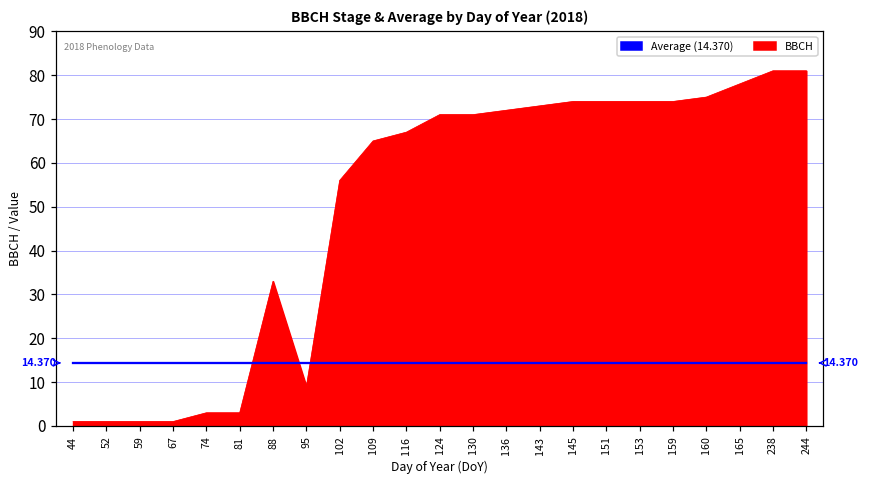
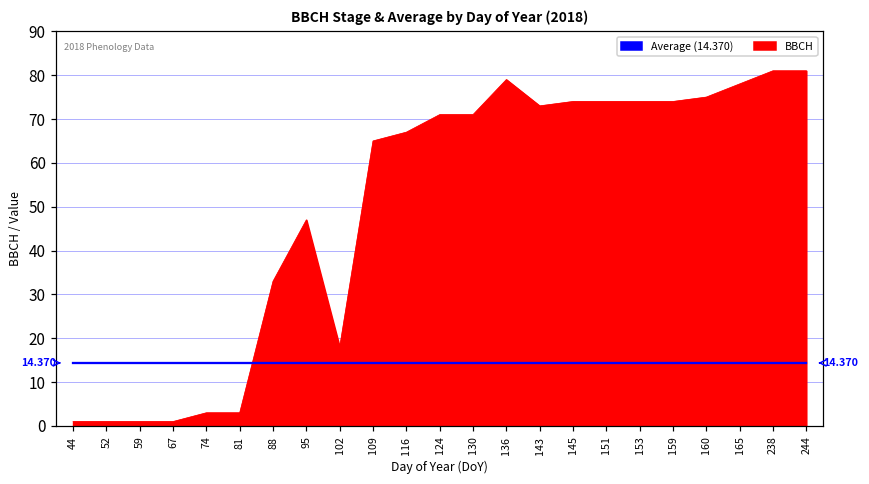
  {
    "BBCH": {
      "44": 1,
      "52": 1,
      "59": 1,
      "67": 1,
      "74": 3,
      "81": 3,
      "88": 33,
-     "95": 9,
-     "102": 56,
+     "95": 47,
+     "102": 18,
      "109": 65,
      "116": 67,
      "124": 71,
      "130": 71,
-     "136": 72,
+     "136": 79,
      "143": 73,
      "145": 74,
      "151": 74,
      "153": 74,
      "159": 74,
      "160": 75,
      "165": 78,
      "238": 81,
      "244": 81
    },
    "Average (14.370)": {
      "44": 14.370,
      "244": 14.370
    }
  }
